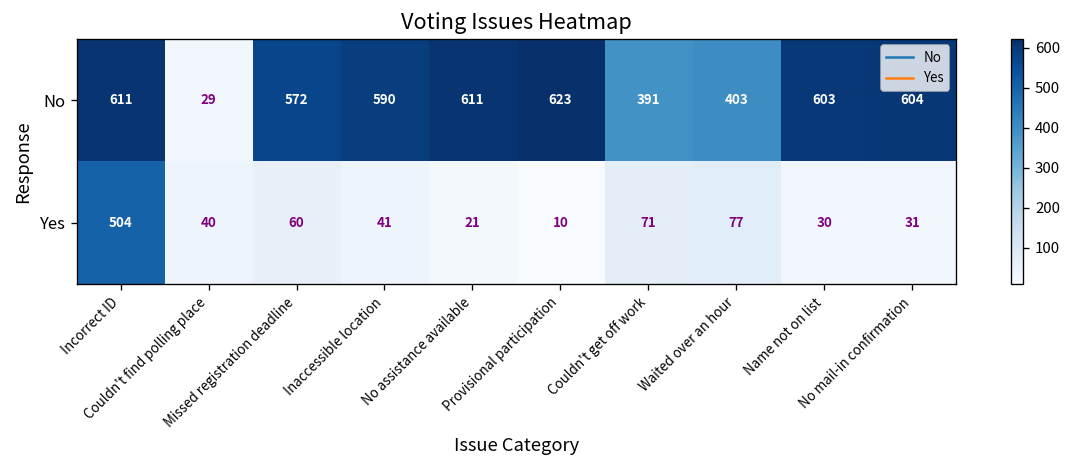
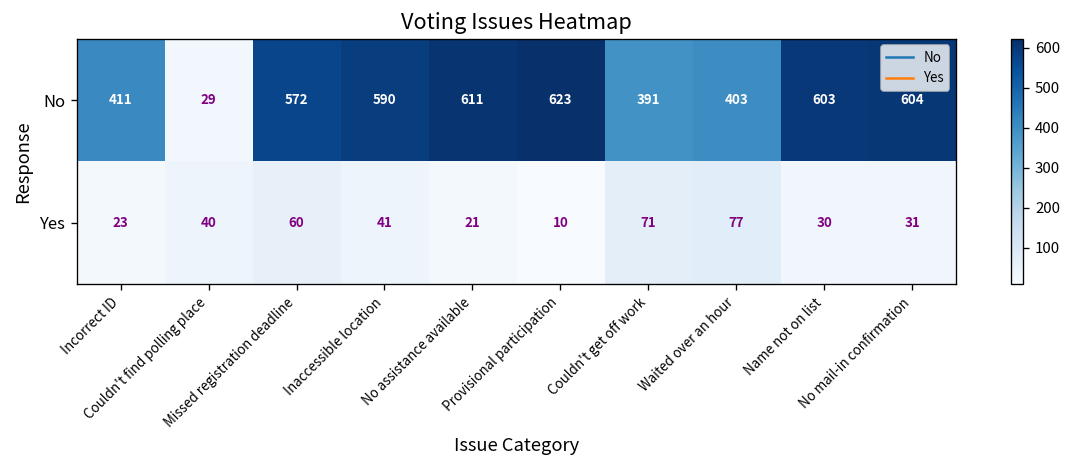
  {
    "No": {
-     "Incorrect ID": 611,
+     "Incorrect ID": 411,
      "Couldn't find polling place": 29,
      "Missed registration deadline": 572,
      "Inaccessible location": 590,
      "No assistance available": 611,
      "Provisional participation": 623,
      "Couldn't get off work": 391,
      "Waited over an hour": 403,
      "Name not on list": 603,
      "No mail-in confirmation": 604
    },
    "Yes": {
-     "Incorrect ID": 504,
+     "Incorrect ID": 23,
      "Couldn't find polling place": 40,
      "Missed registration deadline": 60,
      "Inaccessible location": 41,
      "No assistance available": 21,
      "Provisional participation": 10,
      "Couldn't get off work": 71,
      "Waited over an hour": 77,
      "Name not on list": 30,
      "No mail-in confirmation": 31
    }
  }
